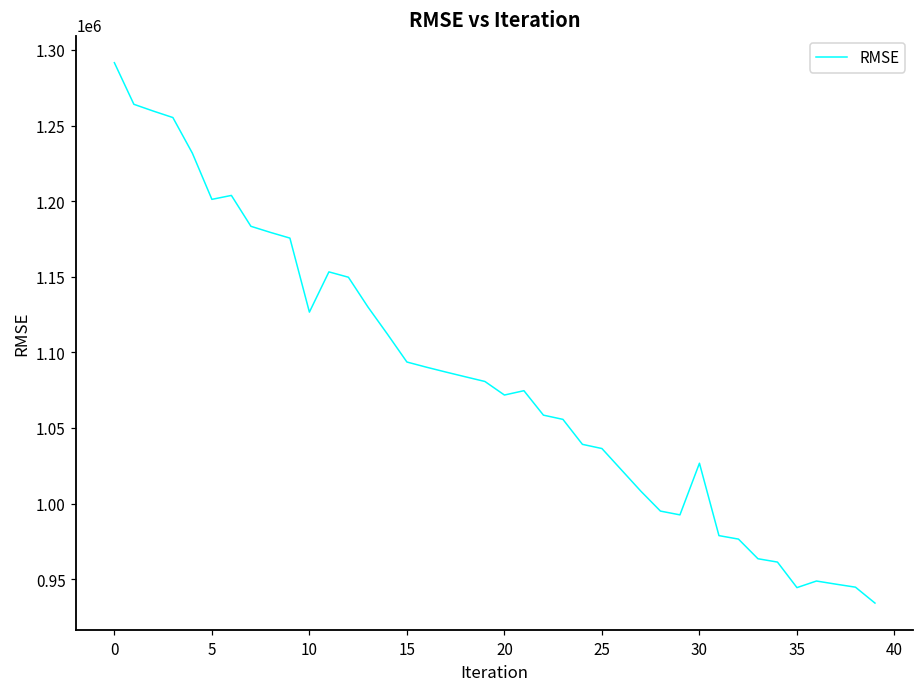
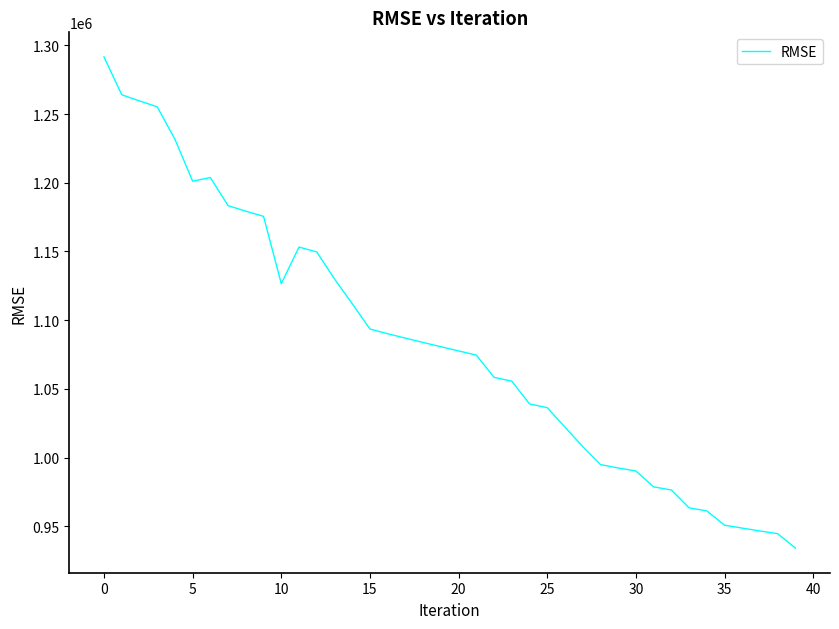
  {
    "0": 1292000,
    "5": 1201000,
    "10": 1127000,
    "15": 1094000,
-   "20": 1072000,
+   "20": 1078000,
    "25": 1036000,
-   "30": 1027000,
-   "35": 944000
+   "30": 990000,
+   "35": 951000
  }
